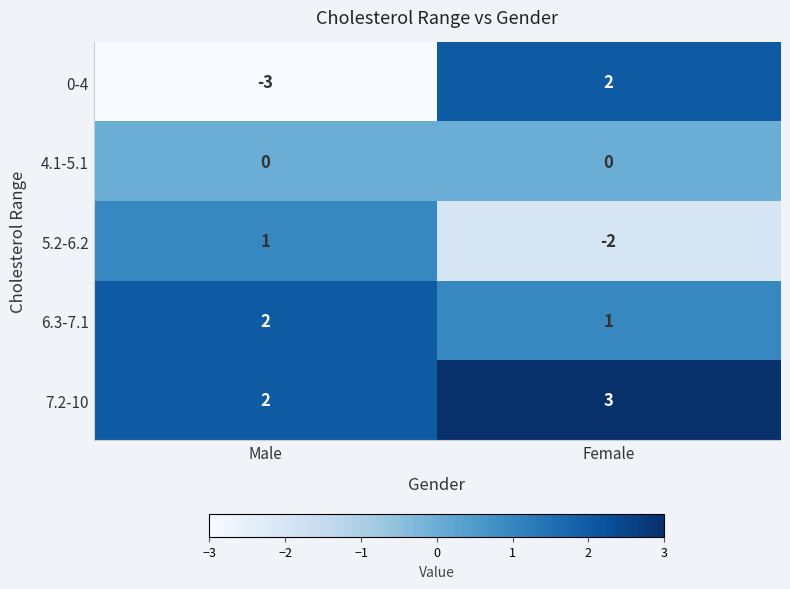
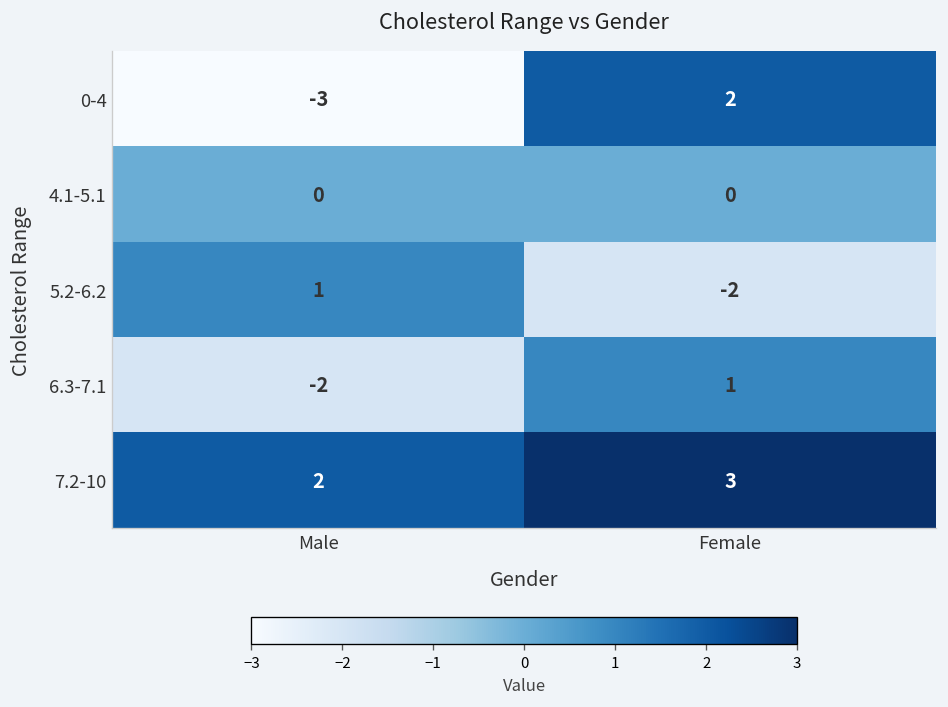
  {
    "0-4": {
      "Male": -3,
      "Female": 2
    },
    "4.1-5.1": {
      "Male": 0,
      "Female": 0
    },
    "5.2-6.2": {
      "Male": 1,
      "Female": -2
    },
    "6.3-7.1": {
-     "Male": 2,
+     "Male": -2,
      "Female": 1
    },
    "7.2-10": {
      "Male": 2,
      "Female": 3
    }
  }
